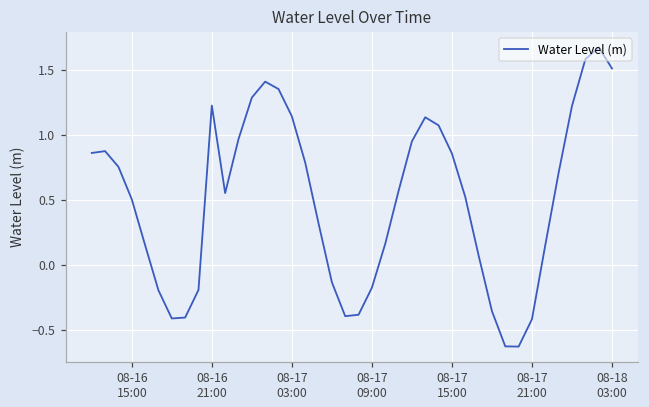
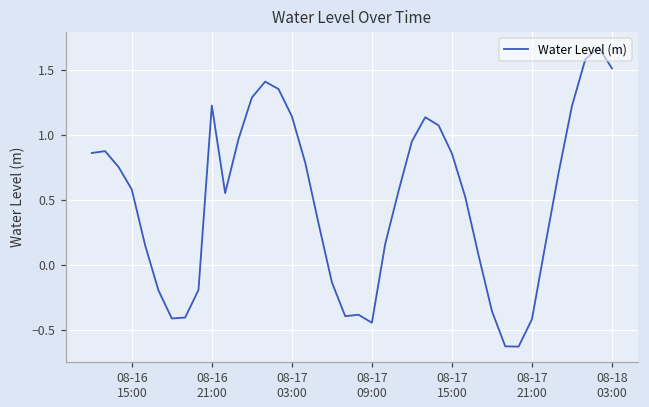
  {
-   "08-16 15:00": 0.51,
+   "08-16 15:00": 0.58,
    "08-16 21:00": 1.23,
    "08-17 03:00": 1.14,
-   "08-17 09:00": -0.17,
+   "08-17 09:00": -0.44,
    "08-17 15:00": 0.86,
    "08-17 21:00": -0.42,
    "08-18 03:00": 1.51
  }
